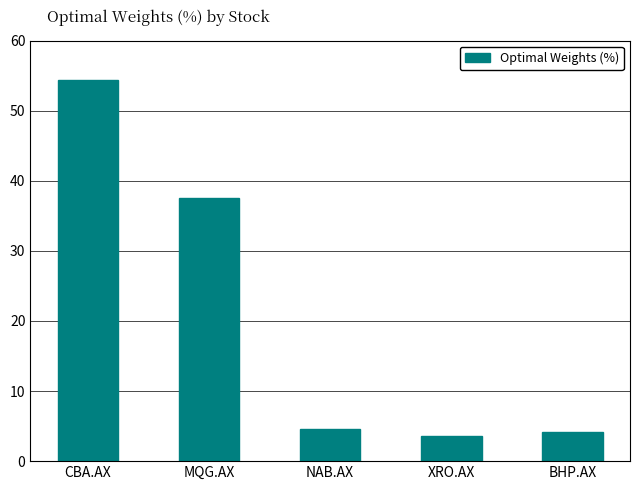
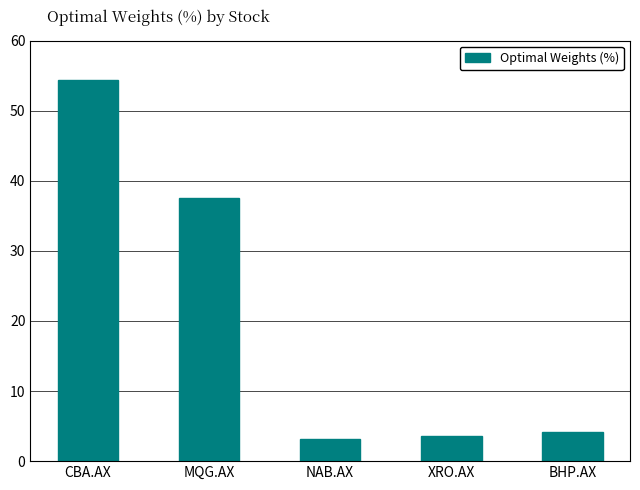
  {
    "CBA.AX": 54,
    "MQG.AX": 37,
-   "NAB.AX": 5,
+   "NAB.AX": 3,
    "XRO.AX": 4,
    "BHP.AX": 4
  }
